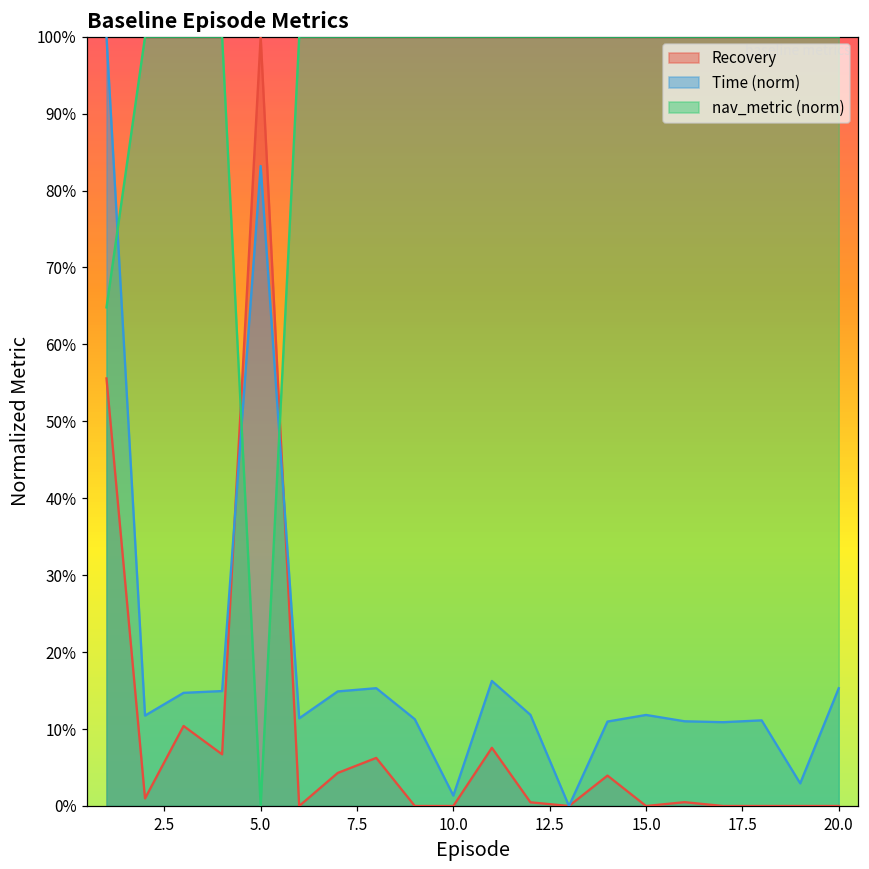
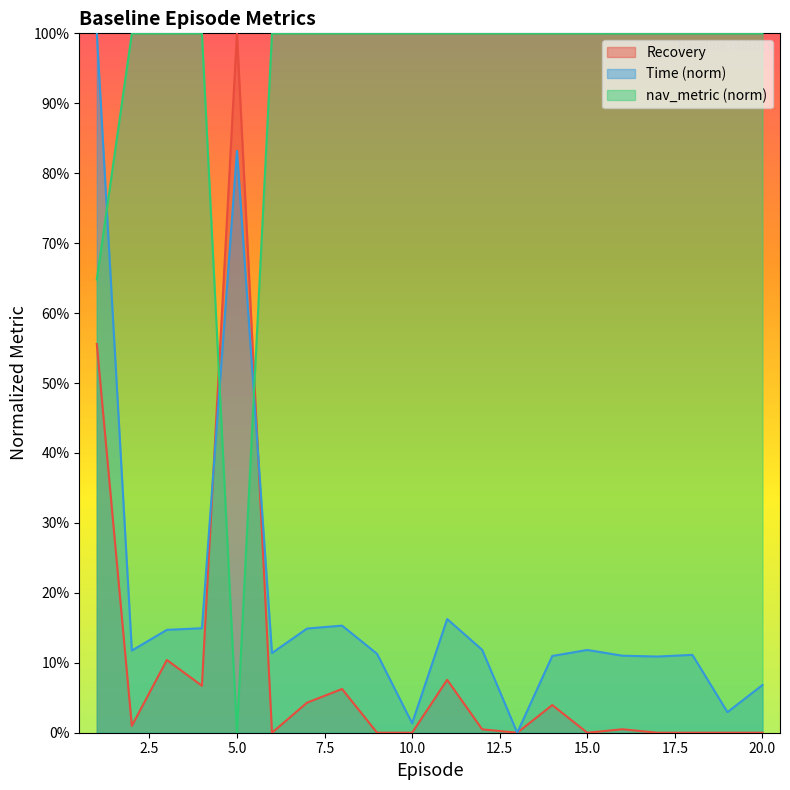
  {
    "Recovery": {
      "5.0": "100%",
      "10.0": "0%",
      "15.0": "0%",
      "20.0": "0%"
    },
    "Time (norm)": {
      "5.0": "83%",
      "10.0": "1%",
      "15.0": "12%",
-     "20.0": "15%"
+     "20.0": "7%"
    },
    "nav_metric (norm)": {
      "5.0": "0%",
      "10.0": "100%",
      "15.0": "100%",
      "20.0": "100%"
    }
  }
